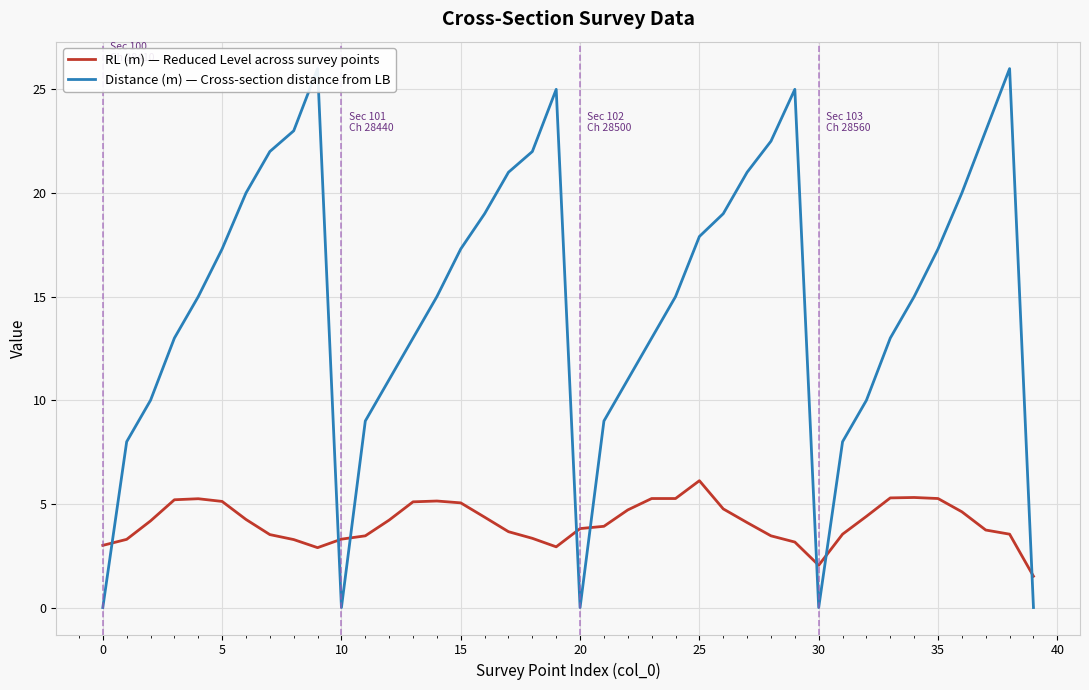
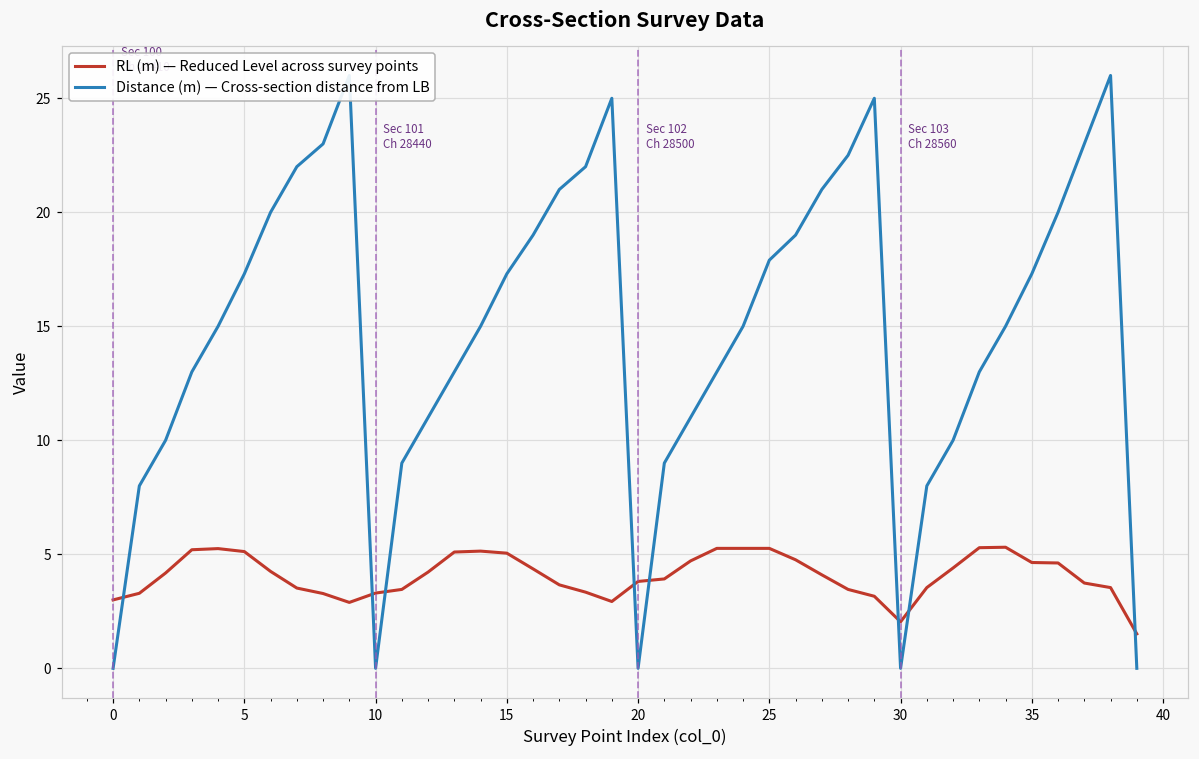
  {
    "RL (m) — Reduced Level across survey points": {
      "0": 3.0,
      "5": 5.1,
      "10": 3.3,
      "15": 5.1,
      "20": 3.8,
-     "25": 6.1,
+     "25": 5.3,
      "30": 2.0,
-     "35": 5.3
+     "35": 4.6
    },
    "Distance (m) — Cross-section distance from LB": {
      "0": 0.0,
      "5": 17.3,
      "10": 0.0,
      "15": 17.3,
      "20": 0.0,
      "25": 17.9,
      "30": 0.0,
      "35": 17.3
    }
  }
